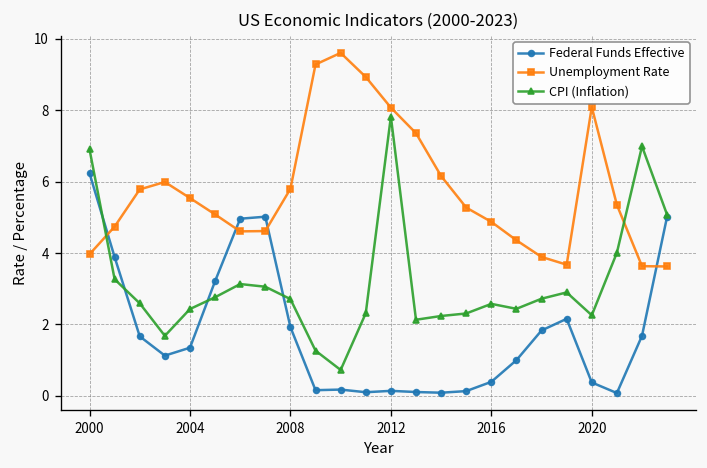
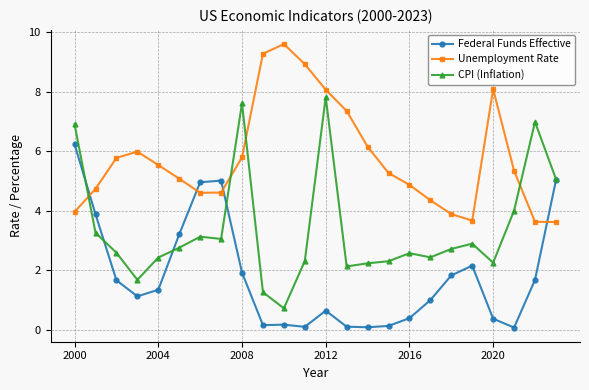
  {
    "Federal Funds Effective": {
      "2000": 6.2,
      "2004": 1.3,
      "2008": 1.9,
-     "2012": 0.1,
+     "2012": 0.6,
      "2016": 0.4,
      "2020": 0.4
    },
    "Unemployment Rate": {
      "2000": 4.0,
      "2004": 5.5,
      "2008": 5.8,
      "2012": 8.1,
      "2016": 4.9,
      "2020": 8.1
    },
    "CPI (Inflation)": {
      "2000": 6.9,
      "2004": 2.4,
-     "2008": 2.7,
+     "2008": 7.6,
      "2012": 7.8,
      "2016": 2.6,
      "2020": 2.3
    }
  }
